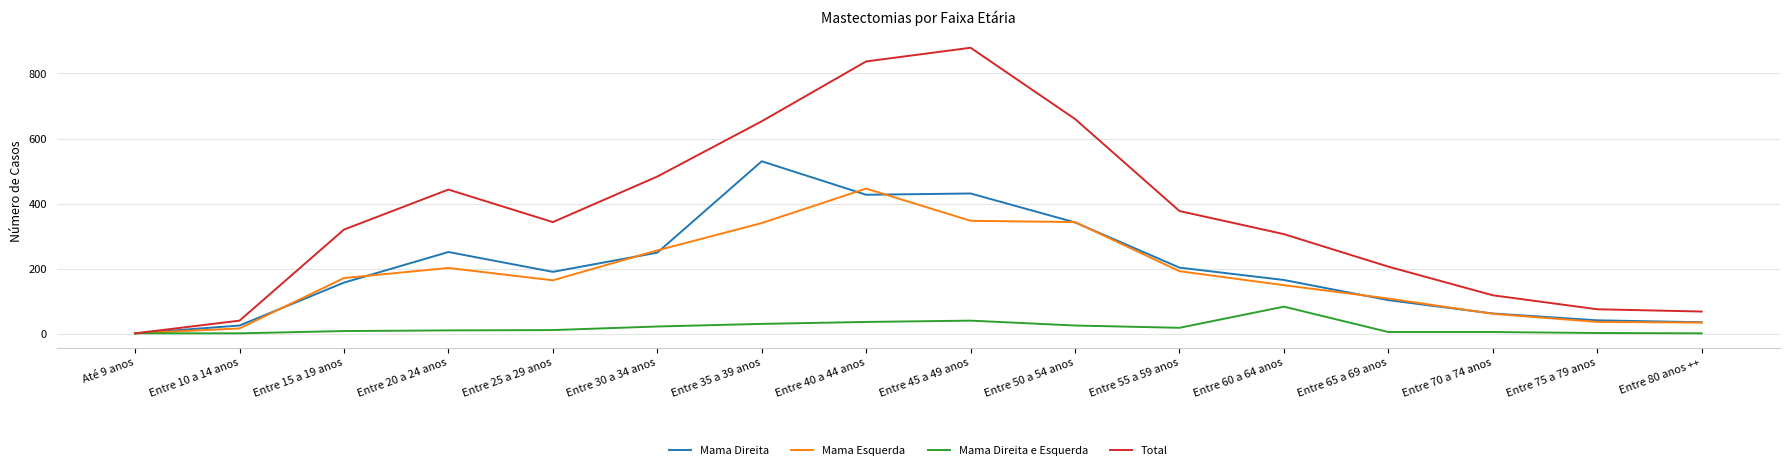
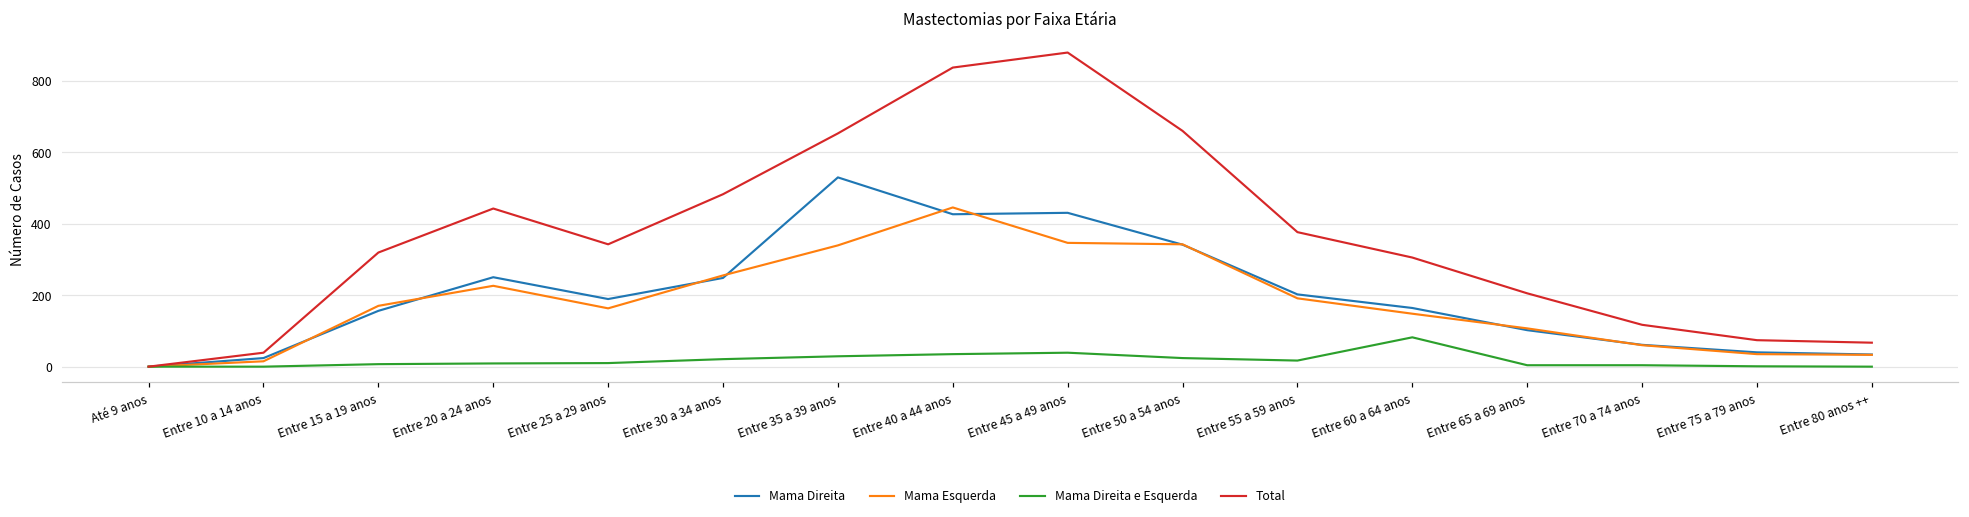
  {
    "Mama Direita": {
      "Entre 10 a 14 anos": 30,
      "Entre 15 a 19 anos": 160,
      "Entre 20 a 24 anos": 250,
      "Entre 25 a 29 anos": 190,
      "Entre 35 a 39 anos": 530,
      "Entre 40 a 44 anos": 430,
      "Entre 45 a 49 anos": 430,
      "Entre 55 a 59 anos": 200,
      "Entre 60 a 64 anos": 170
    },
    "Mama Esquerda": {
      "Entre 10 a 14 anos": 20,
      "Entre 15 a 19 anos": 170,
-     "Entre 20 a 24 anos": 200,
+     "Entre 20 a 24 anos": 230,
      "Entre 25 a 29 anos": 160,
      "Entre 35 a 39 anos": 340,
      "Entre 40 a 44 anos": 450,
      "Entre 45 a 49 anos": 350,
      "Entre 55 a 59 anos": 190,
      "Entre 60 a 64 anos": 150
    },
    "Mama Direita e Esquerda": {
      "Entre 10 a 14 anos": 0,
      "Entre 15 a 19 anos": 10,
      "Entre 20 a 24 anos": 10,
      "Entre 25 a 29 anos": 10,
      "Entre 30 a 34 anos": 20,
      "Entre 35 a 39 anos": 30,
      "Entre 40 a 44 anos": 40,
      "Entre 45 a 49 anos": 40,
      "Entre 50 a 54 anos": 30,
      "Entre 55 a 59 anos": 20,
      "Entre 60 a 64 anos": 80,
      "Entre 65 a 69 anos": 10,
      "Entre 70 a 74 anos": 10,
      "Entre 75 a 79 anos": 0,
      "Entre 80 anos ++": 0
    },
    "Total": {
      "Entre 10 a 14 anos": 40,
      "Entre 15 a 19 anos": 320,
      "Entre 20 a 24 anos": 440,
      "Entre 25 a 29 anos": 340,
      "Entre 30 a 34 anos": 480,
      "Entre 35 a 39 anos": 650,
      "Entre 40 a 44 anos": 840,
      "Entre 45 a 49 anos": 880,
      "Entre 50 a 54 anos": 660,
      "Entre 55 a 59 anos": 380,
      "Entre 60 a 64 anos": 310,
      "Entre 65 a 69 anos": 210,
      "Entre 70 a 74 anos": 120,
      "Entre 75 a 79 anos": 80,
      "Entre 80 anos ++": 70
    }
  }
